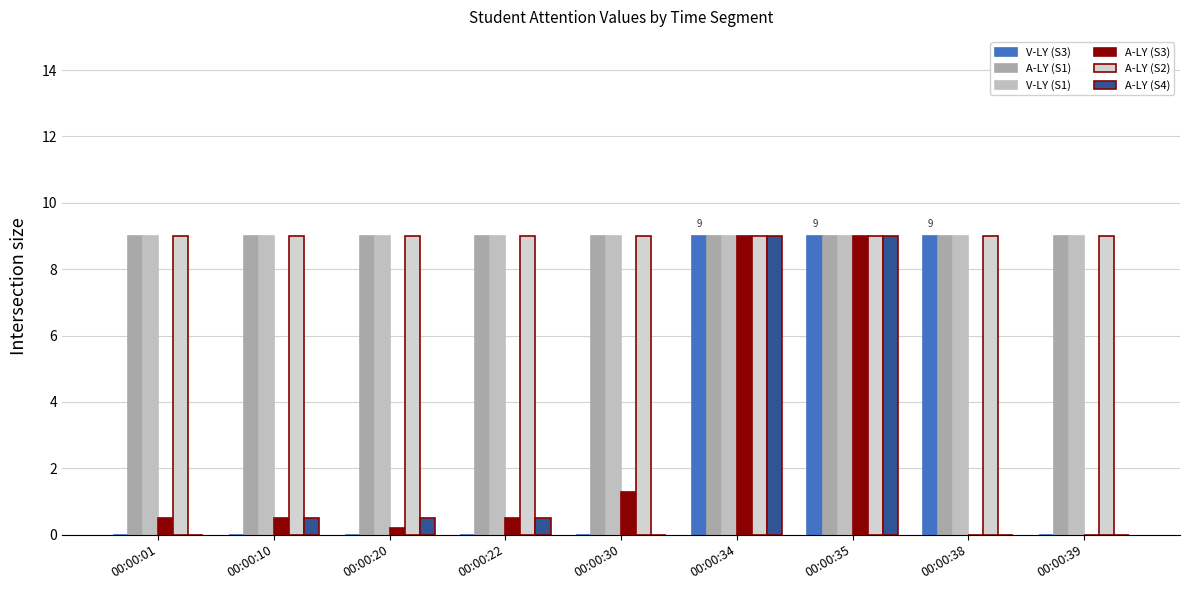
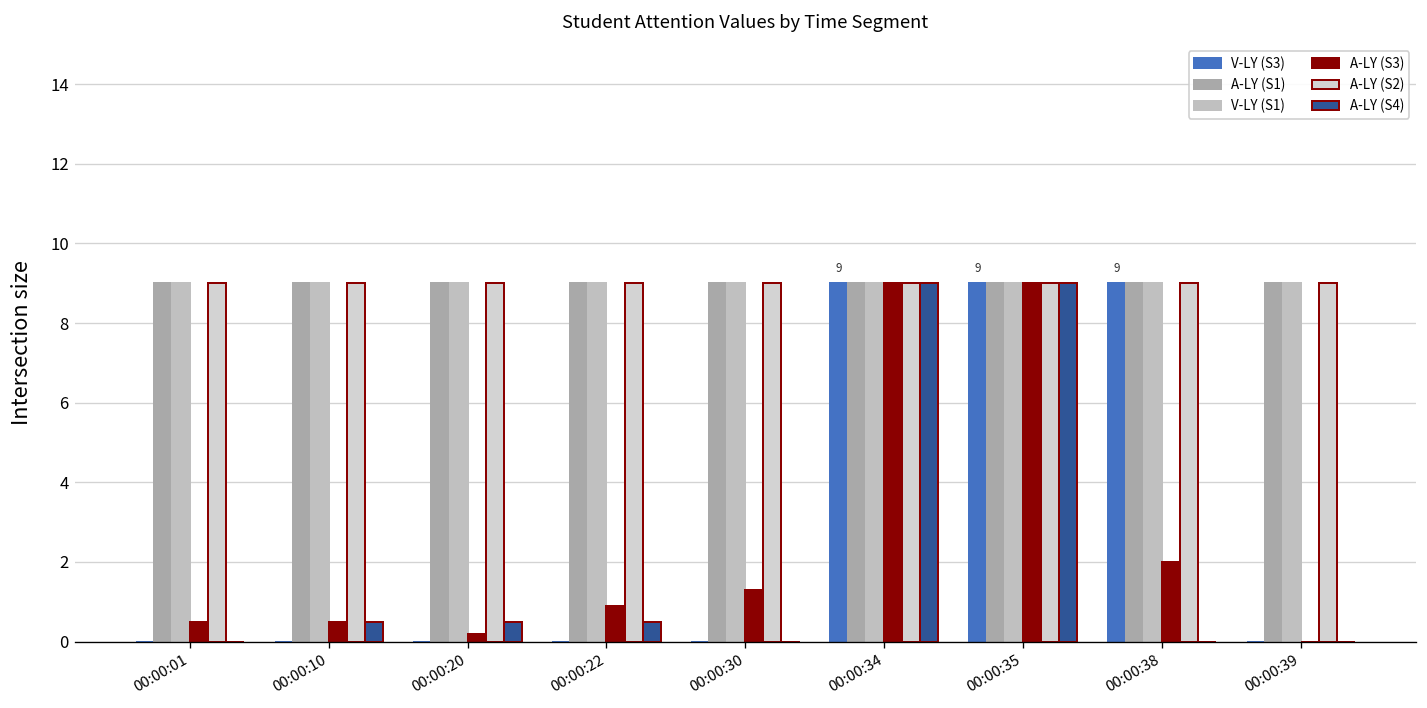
  {
    "A-LY (S3)": {
      "00:00:01": 0.5,
      "00:00:10": 0.5,
      "00:00:20": 0.2,
-     "00:00:22": 0.5,
+     "00:00:22": 0.9,
      "00:00:30": 1.3,
      "00:00:34": 9.0,
      "00:00:35": 9.0,
-     "00:00:38": 0,
+     "00:00:38": 2,
      "00:00:39": 0.0
    }
  }
